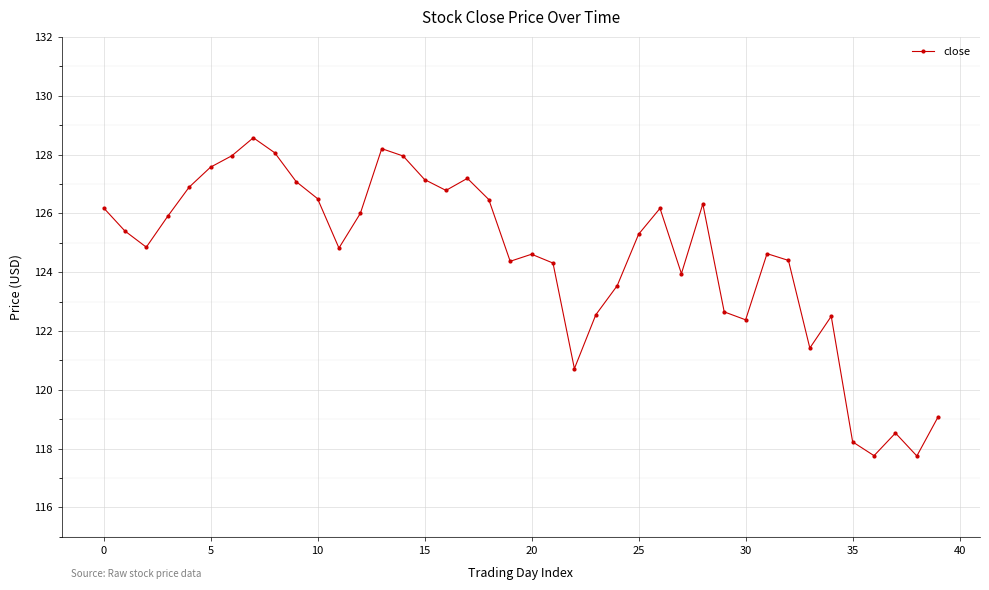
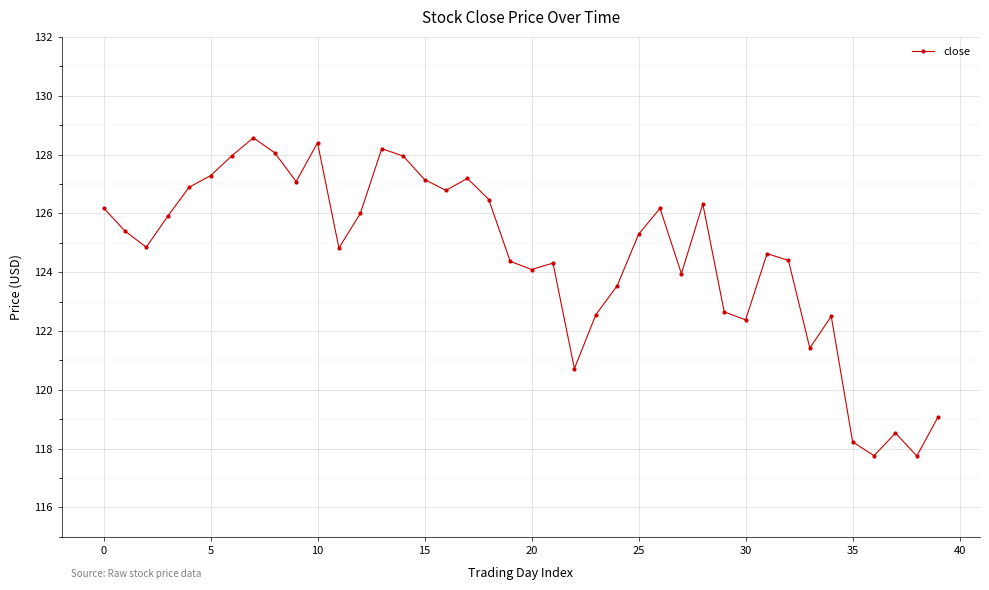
  {
    "0": 126.2,
-   "5": 127.6,
-   "10": 126.5,
+   "5": 127.3,
+   "10": 128.4,
    "15": 127.2,
-   "20": 124.6,
+   "20": 124.1,
    "25": 125.3,
    "30": 122.4,
    "35": 118.2
  }
